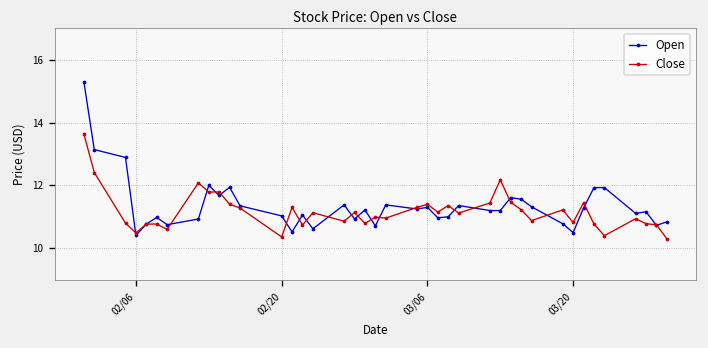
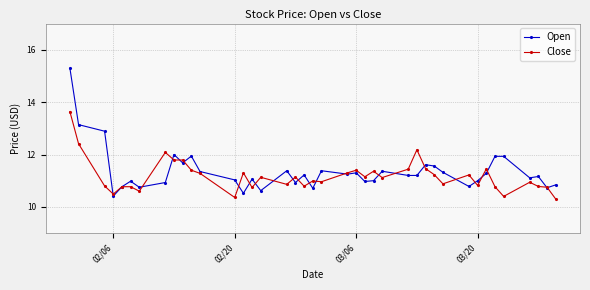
  {
    "Open": {
      "02/20": 11.0,
      "03/06": 11.3,
-     "03/20": 10.5
+     "03/20": 11.0
    },
    "Close": {
      "02/20": 10.4,
      "03/06": 11.4,
      "03/20": 10.8
    }
  }
